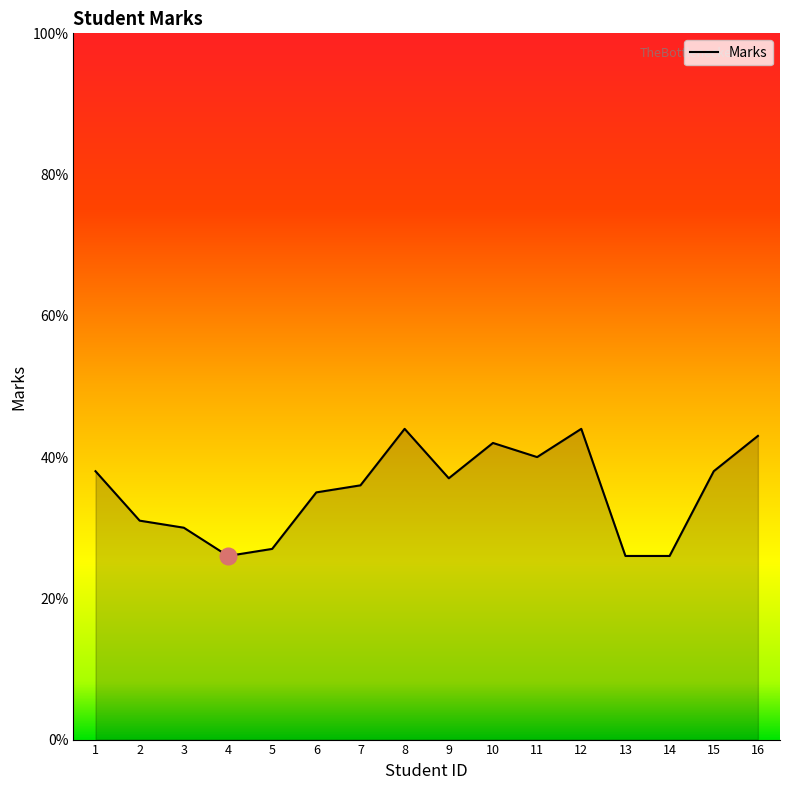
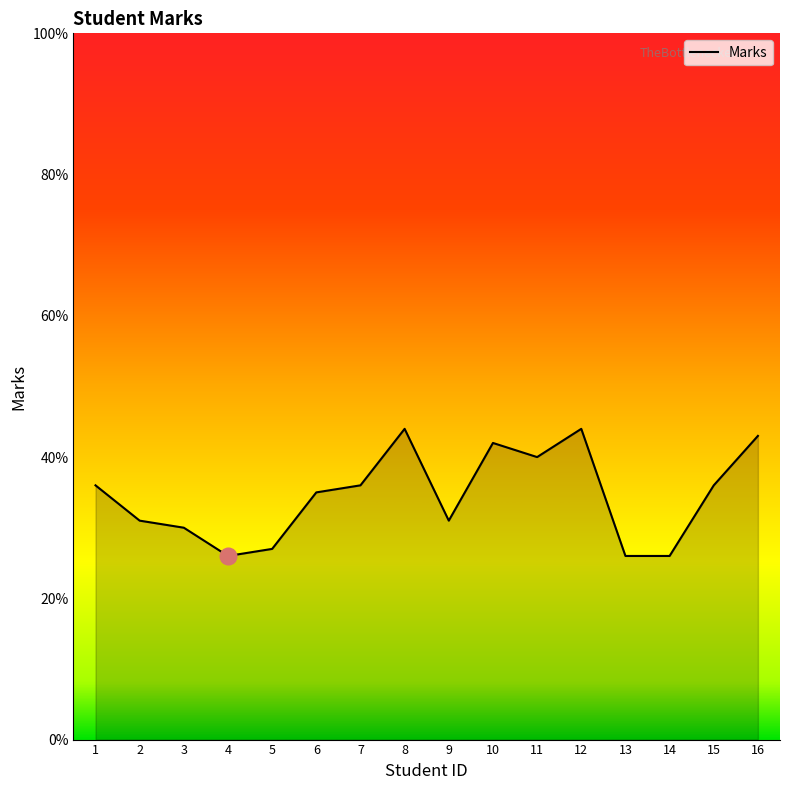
  {
    "Marks": {
-     "1": "38%",
+     "1": "36%",
      "2": "31%",
      "3": "30%",
      "5": "27%",
      "6": "35%",
      "7": "36%",
      "8": "44%",
-     "9": "37%",
+     "9": "31%",
      "10": "42%",
      "11": "40%",
      "12": "44%",
      "13": "26%",
      "14": "26%",
-     "15": "38%",
+     "15": "36%",
      "16": "43%"
    }
  }
